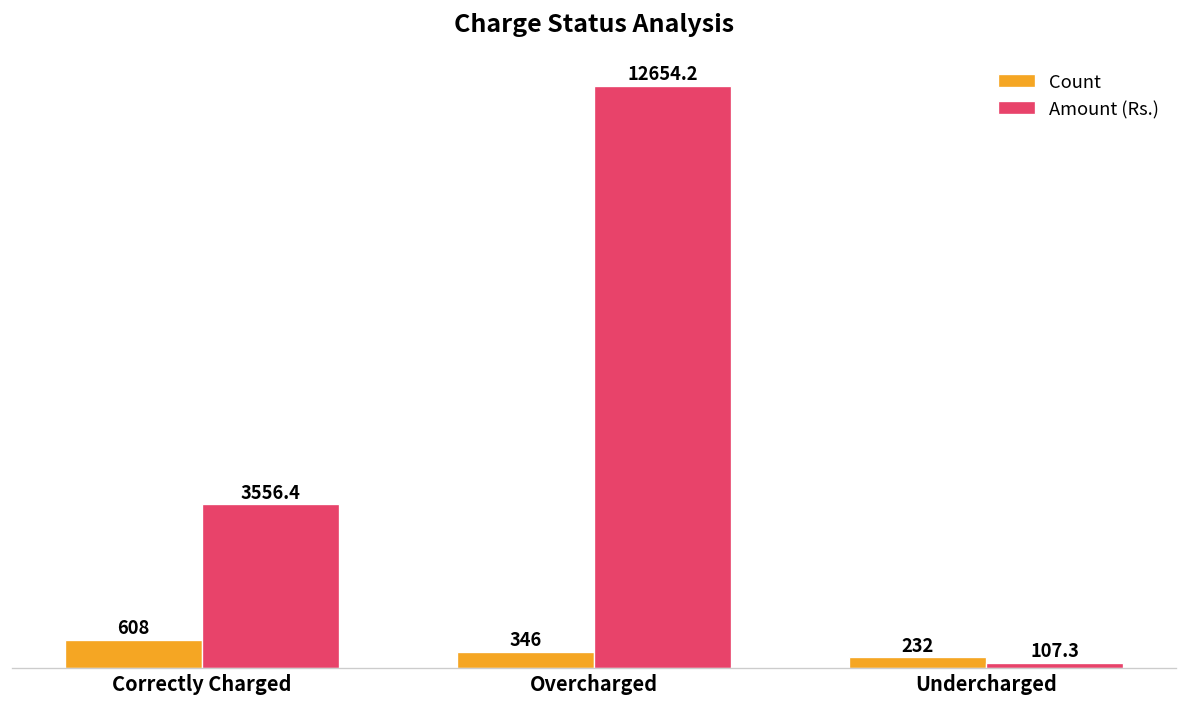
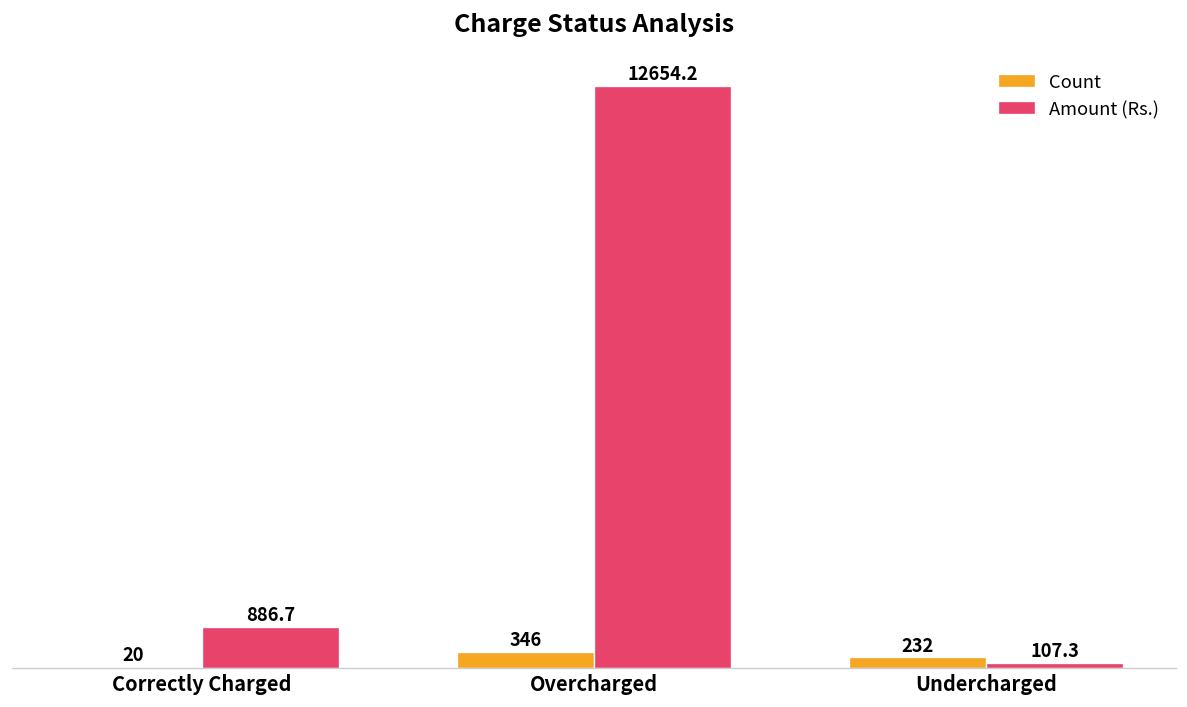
  {
    "Count": {
-     "Correctly Charged": 608,
+     "Correctly Charged": 20,
      "Overcharged": 346,
      "Undercharged": 232
    },
    "Amount (Rs.)": {
-     "Correctly Charged": 3556.4,
+     "Correctly Charged": 886.7,
      "Overcharged": 12654.2,
      "Undercharged": 107.3
    }
  }
